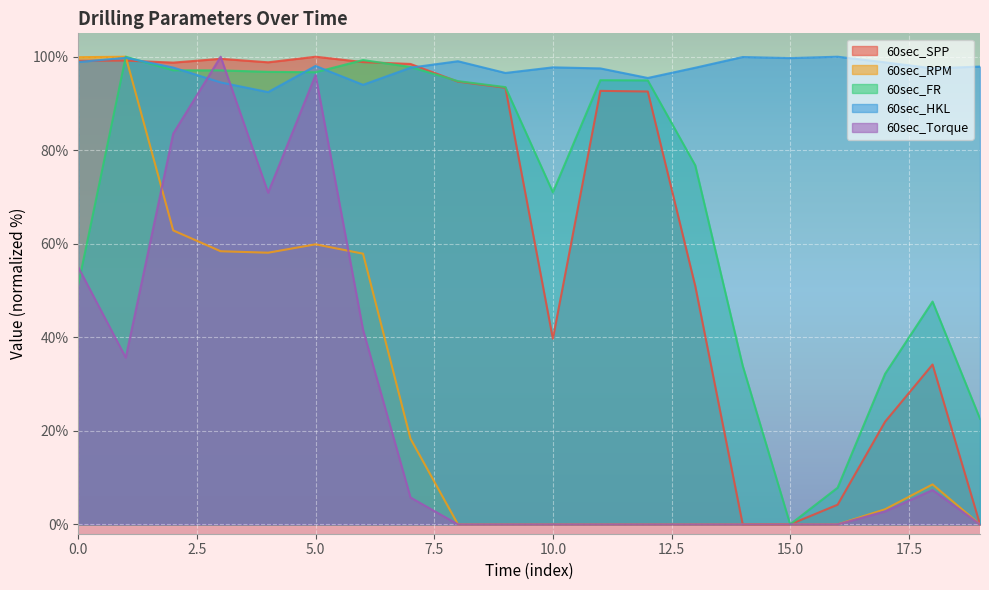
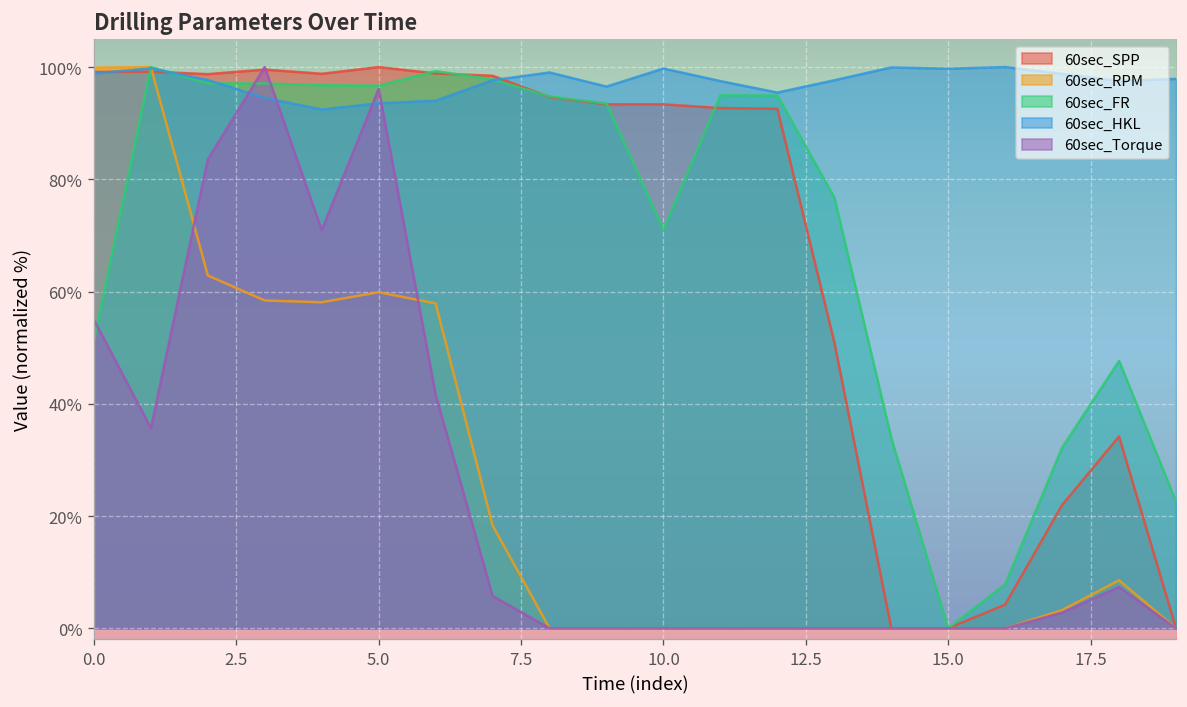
  {
    "60sec_SPP": {
      "5.0": "100%",
-     "10.0": "40%"
+     "10.0": "93%"
    },
    "60sec_RPM": {
      "0.0": "100%",
      "5.0": "60%"
    },
    "60sec_FR": {
      "0.0": "51%",
      "10.0": "71%"
    },
    "60sec_HKL": {
-     "5.0": "98%",
-     "10.0": "98%",
+     "5.0": "94%",
+     "10.0": "100%",
      "15.0": "100%"
    },
    "60sec_Torque": {
      "0.0": "55%"
    }
  }
